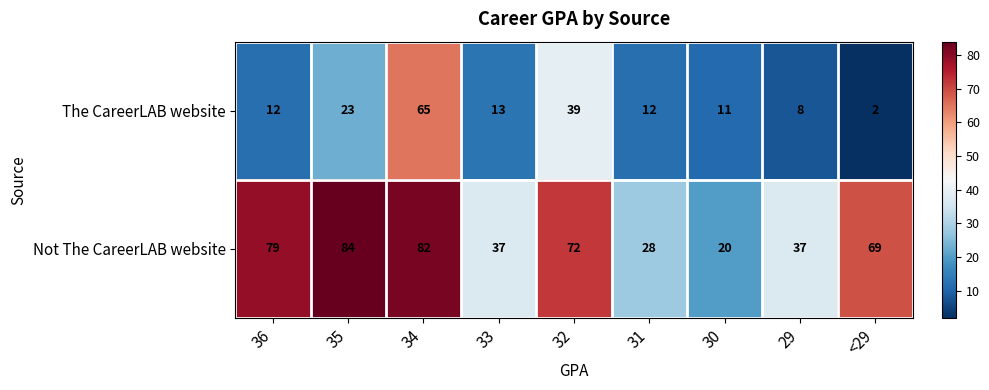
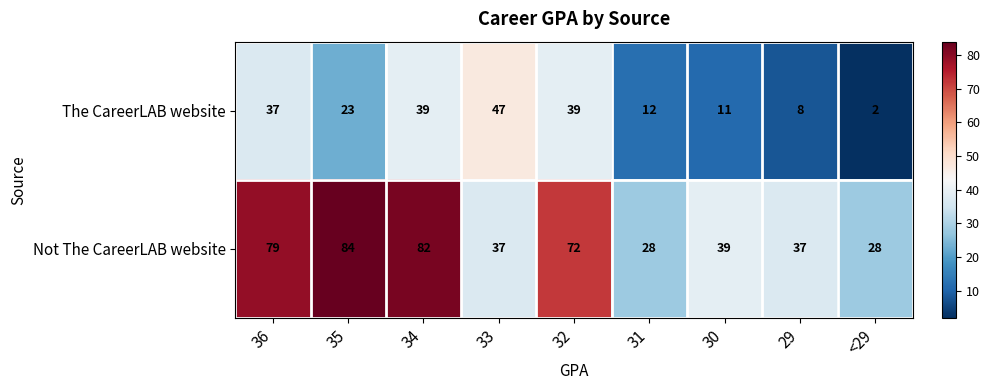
  {
    "The CareerLAB website": {
-     "36": 12,
+     "36": 37,
      "35": 23,
-     "34": 65,
-     "33": 13,
+     "34": 39,
+     "33": 47,
      "32": 39,
      "31": 12,
      "30": 11,
      "29": 8,
      "<29": 2
    },
    "Not The CareerLAB website": {
      "36": 79,
      "35": 84,
      "34": 82,
      "33": 37,
      "32": 72,
      "31": 28,
-     "30": 20,
+     "30": 39,
      "29": 37,
-     "<29": 69
+     "<29": 28
    }
  }
